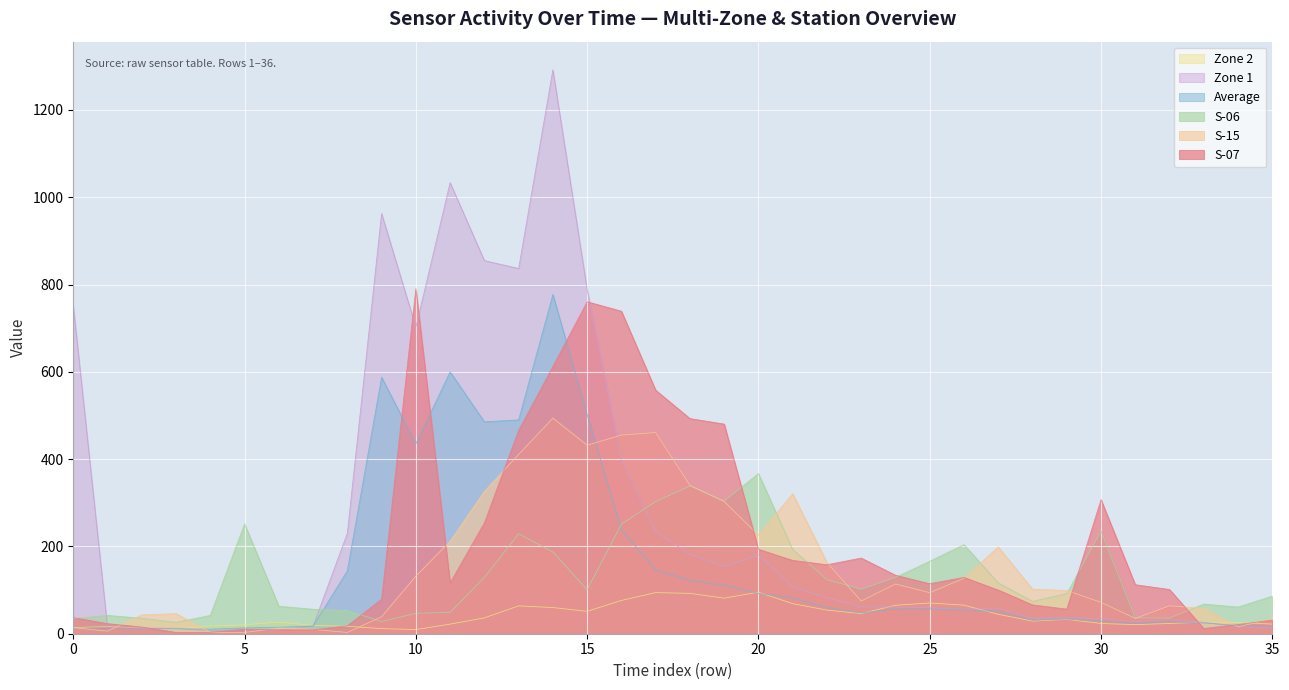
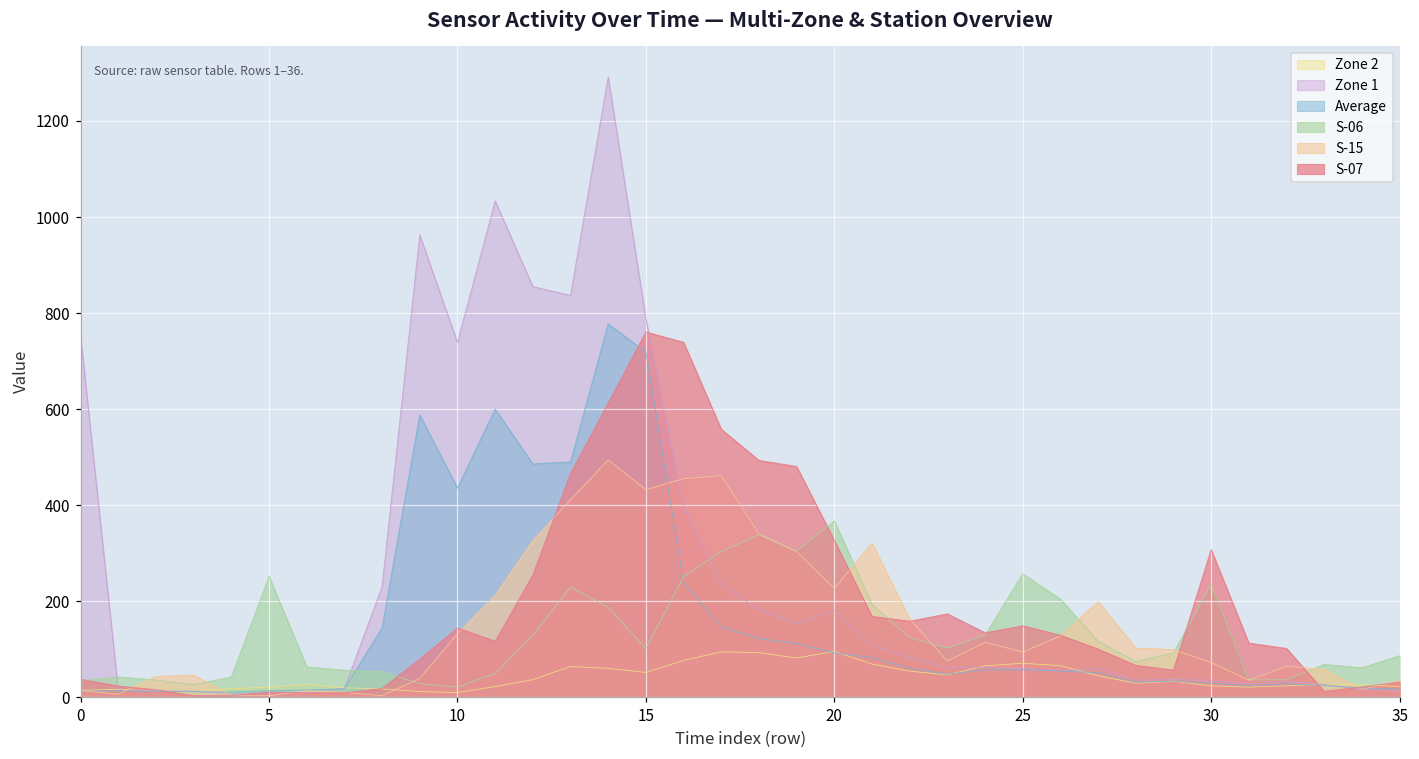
  {
    "Zone 1": {
      "0": 750,
-     "10": 700,
+     "10": 740,
      "15": 790,
      "20": 180,
      "30": 40
    },
    "Average": {
      "10": 440,
-     "15": 500
+     "15": 720
    },
    "S-06": {
      "5": 250,
-     "10": 50,
+     "10": 20,
      "15": 100,
      "20": 370,
-     "25": 170,
+     "25": 260,
      "30": 240,
      "35": 90
    },
    "S-07": {
-     "10": 790,
+     "10": 140,
      "15": 760,
-     "20": 190,
-     "25": 110,
+     "20": 330,
+     "25": 150,
      "30": 310
    }
  }
